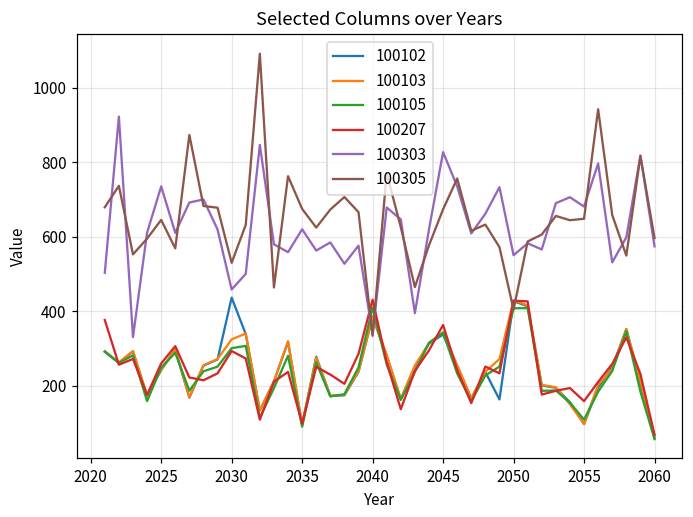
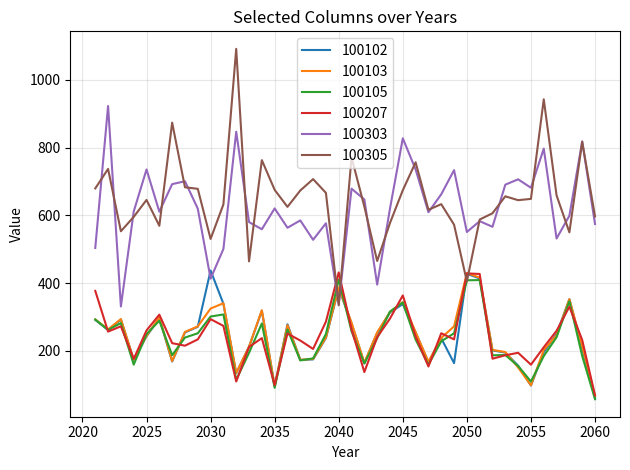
  {
    "100102": {
      "2030": 440
    },
    "100103": {
      "2030": 320
    },
    "100105": {
      "2030": 300,
      "2040": 410,
      "2055": 110
    },
    "100207": {
      "2025": 260,
      "2030": 290,
      "2040": 430,
      "2045": 360,
      "2055": 160
    },
    "100303": {
      "2025": 740,
-     "2030": 460,
+     "2030": 410,
      "2035": 620,
      "2045": 830,
      "2050": 550,
      "2055": 680,
      "2060": 570
    },
    "100305": {
      "2025": 650,
      "2030": 530,
      "2035": 680,
      "2045": 670,
      "2055": 650,
      "2060": 600
    }
  }
